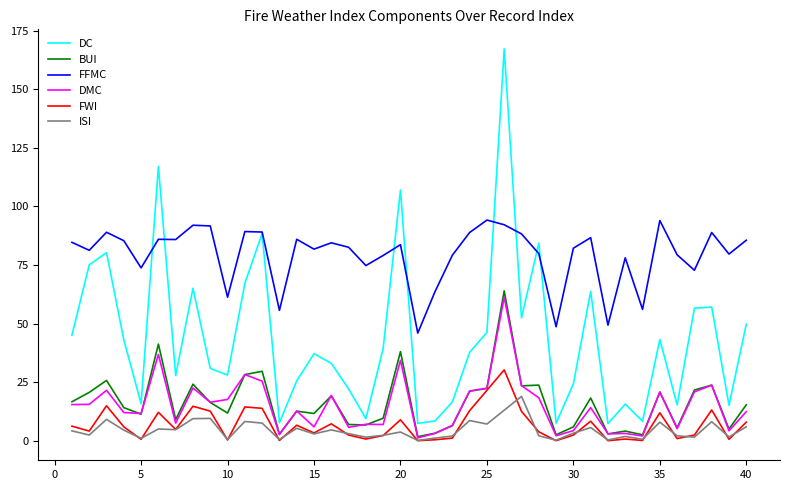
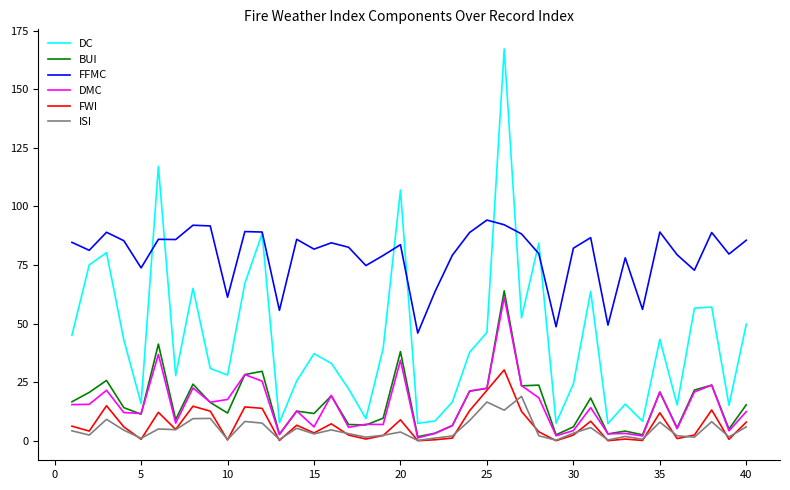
  {
    "DC": {
      "5": 16,
      "10": 28,
      "15": 37,
      "20": 107,
      "25": 46,
      "30": 24,
      "35": 43,
      "40": 50
    },
    "BUI": {
      "10": 12,
      "15": 12,
      "20": 38,
      "30": 6,
      "40": 15
    },
    "FFMC": {
      "5": 74,
      "10": 61,
      "15": 82,
      "20": 84,
      "25": 94,
      "30": 82,
-     "35": 94,
+     "35": 89,
      "40": 86
    },
    "DMC": {
      "10": 18,
      "15": 6,
      "20": 34,
      "30": 4,
      "40": 13
    },
    "FWI": {
      "20": 9,
      "35": 12,
      "40": 8
    },
    "ISI": {
      "20": 4,
-     "25": 7,
+     "25": 17,
      "35": 8,
      "40": 6
    }
  }
